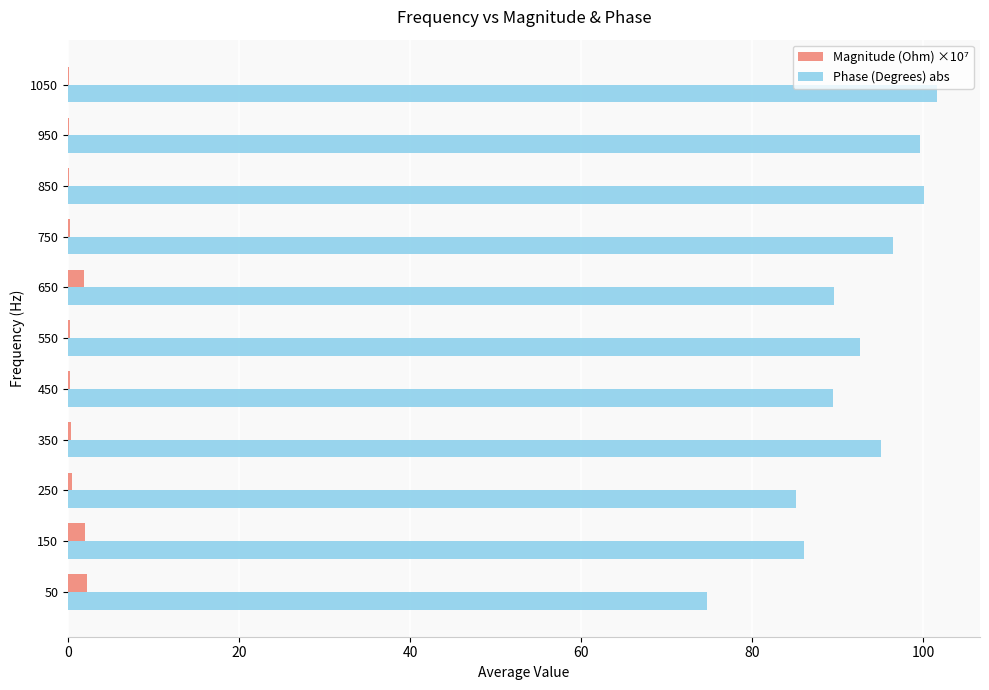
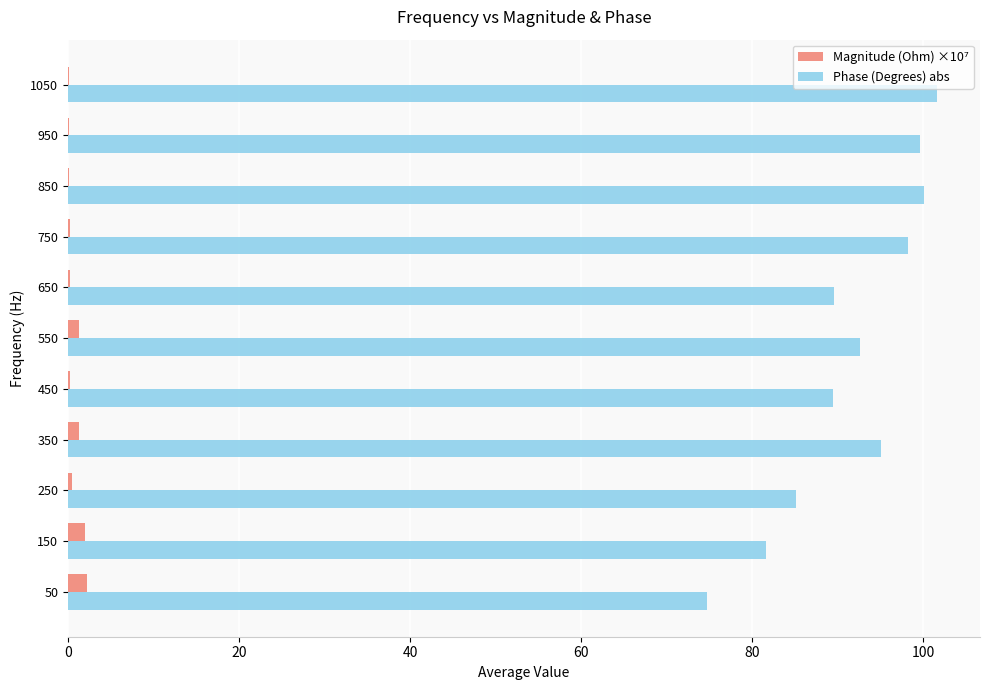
  {
    "Magnitude (Ohm) ×10⁷": {
-     "650": 2,
-     "550": 0,
-     "350": 0,
+     "650": 0,
+     "550": 1,
+     "350": 1,
      "250": 0,
      "150": 2,
      "50": 2
    },
    "Phase (Degrees) abs": {
      "1050": 102,
      "950": 100,
      "850": 100,
-     "750": 96,
+     "750": 98,
      "650": 90,
      "550": 93,
      "450": 89,
      "350": 95,
      "250": 85,
-     "150": 86,
+     "150": 82,
      "50": 75
    }
  }
